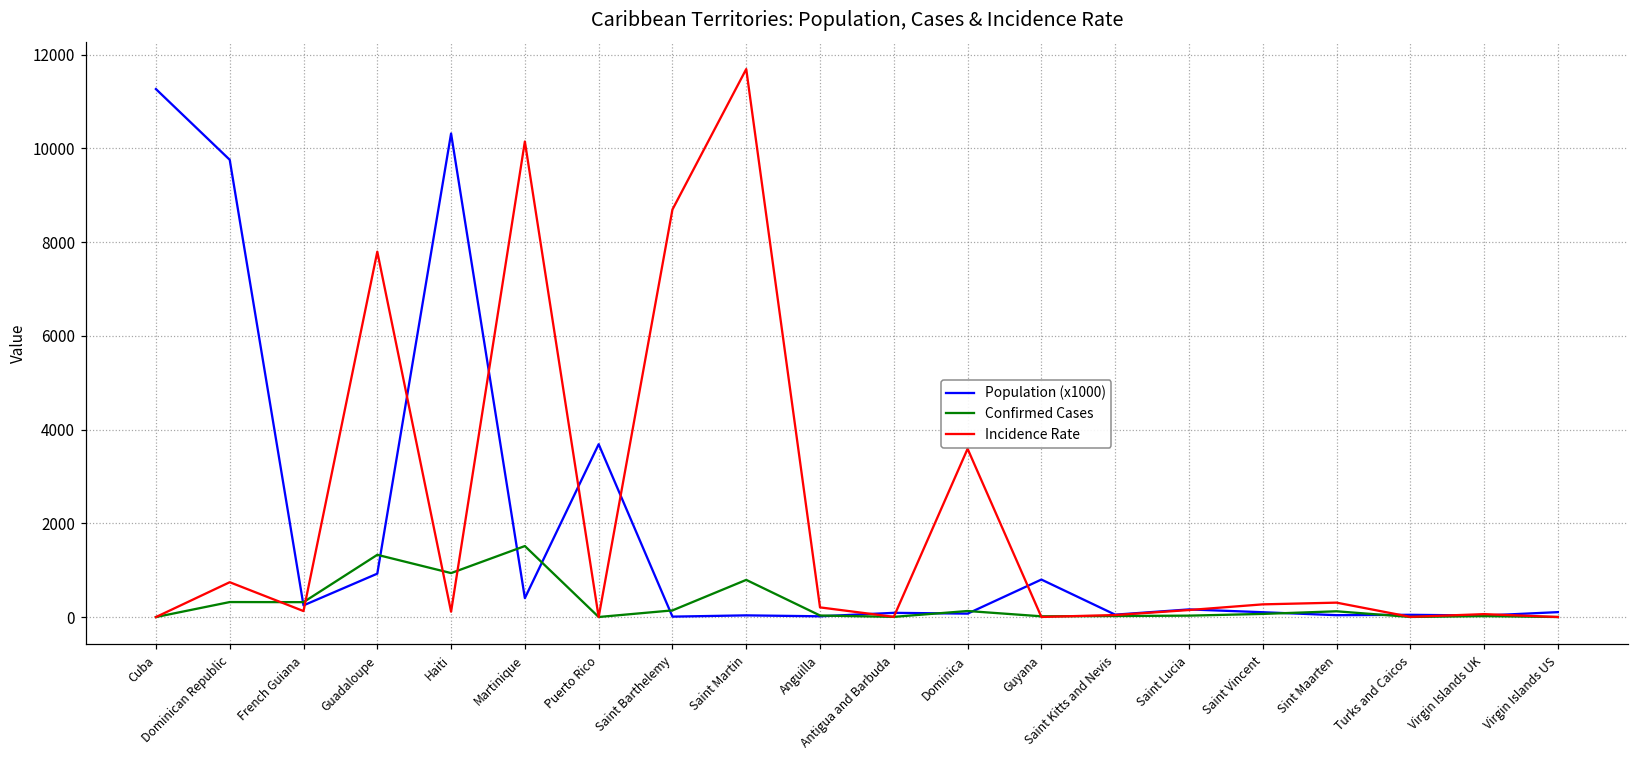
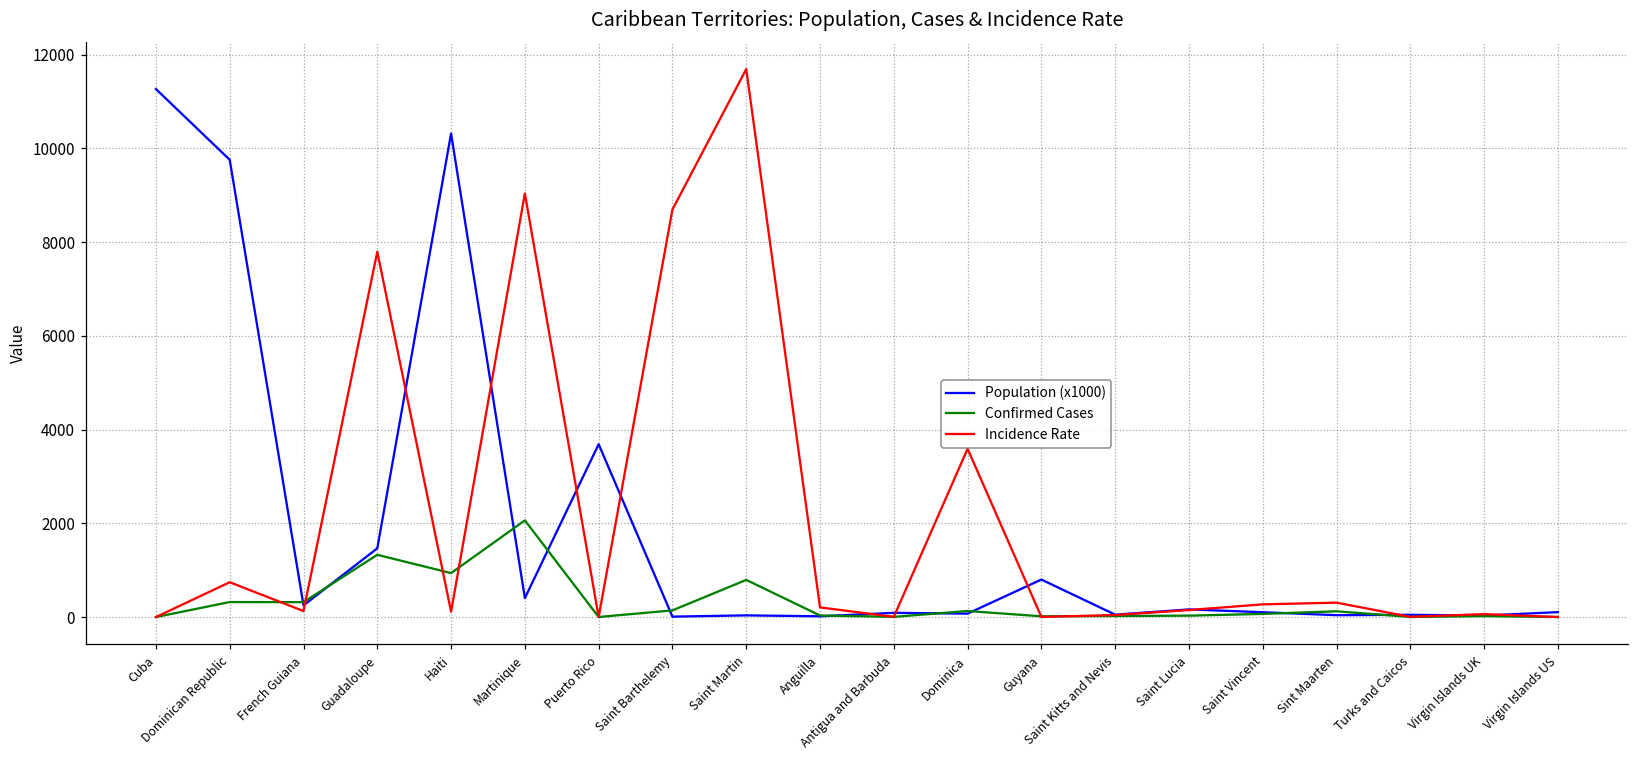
  {
    "Population (x1000)": {
      "Cuba": 11300,
      "Dominican Republic": 9800,
      "French Guiana": 200,
-     "Guadaloupe": 900,
+     "Guadaloupe": 1500,
      "Haiti": 10300,
      "Martinique": 400,
      "Puerto Rico": 3700,
      "Saint Barthelemy": 0,
      "Saint Martin": 0,
      "Antigua and Barbuda": 100,
      "Guyana": 800,
      "Sint Maarten": 0,
      "Virgin Islands US": 100
    },
    "Confirmed Cases": {
      "Dominican Republic": 300,
      "French Guiana": 300,
      "Guadaloupe": 1300,
      "Haiti": 900,
-     "Martinique": 1500,
+     "Martinique": 2100,
      "Saint Barthelemy": 100,
      "Saint Martin": 800,
      "Saint Lucia": 0,
      "Sint Maarten": 100
    },
    "Incidence Rate": {
      "Dominican Republic": 700,
      "French Guiana": 100,
      "Guadaloupe": 7800,
      "Haiti": 100,
-     "Martinique": 10100,
+     "Martinique": 9000,
      "Saint Barthelemy": 8700,
      "Saint Martin": 11700,
      "Anguilla": 200,
      "Dominica": 3600,
      "Saint Vincent": 300,
      "Sint Maarten": 300
    }
  }
